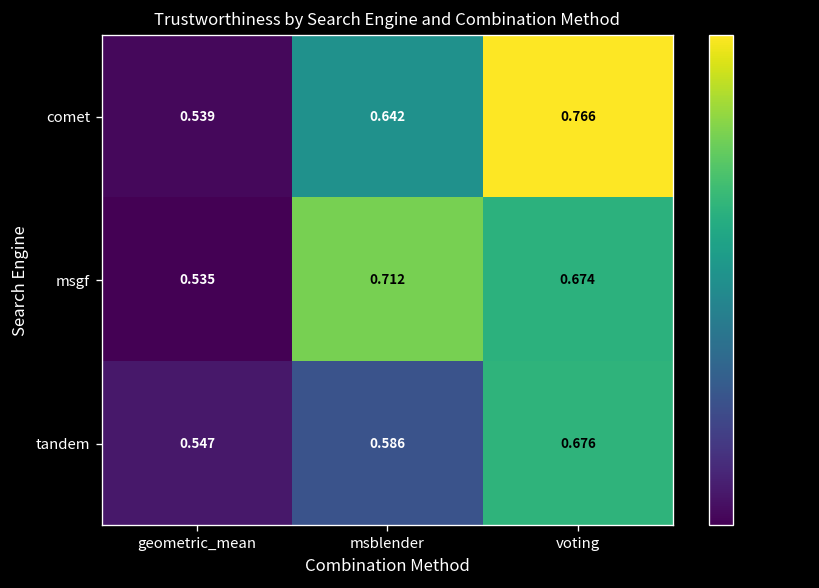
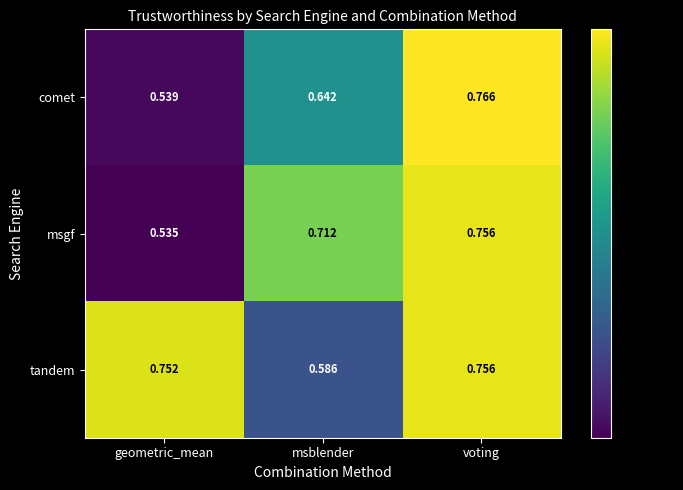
  {
    "comet": {
      "geometric_mean": 0.539,
      "msblender": 0.642,
      "voting": 0.766
    },
    "msgf": {
      "geometric_mean": 0.535,
      "msblender": 0.712,
-     "voting": 0.674
+     "voting": 0.756
    },
    "tandem": {
-     "geometric_mean": 0.547,
+     "geometric_mean": 0.752,
      "msblender": 0.586,
-     "voting": 0.676
+     "voting": 0.756
    }
  }
